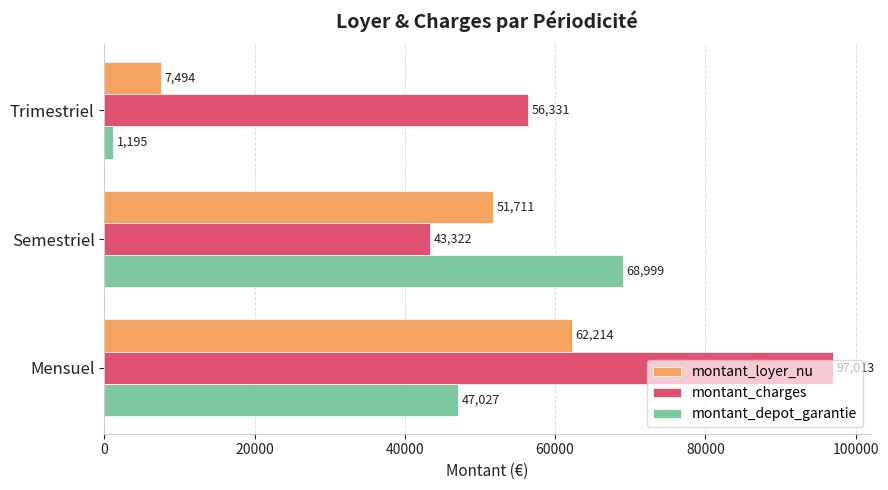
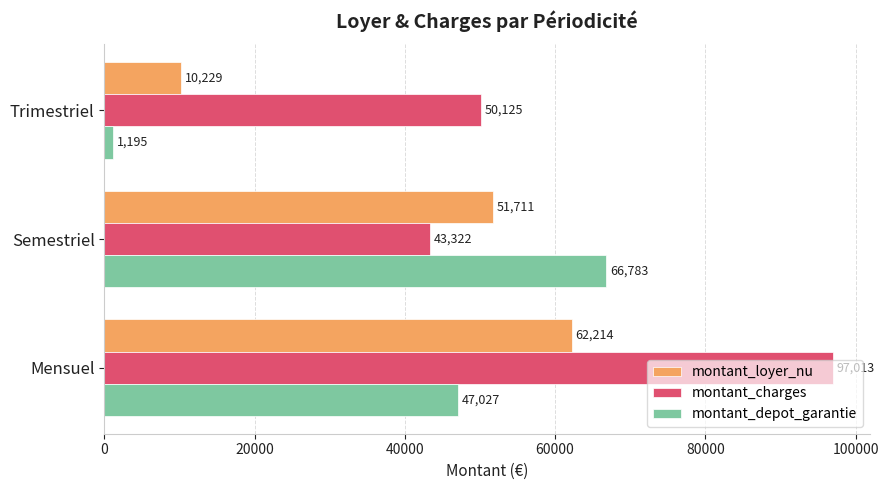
  {
    "montant_loyer_nu": {
-     "Trimestriel": "7,494",
+     "Trimestriel": "10,229",
      "Semestriel": "51,711",
      "Mensuel": "62,214"
    },
    "montant_charges": {
-     "Trimestriel": "56,331",
+     "Trimestriel": "50,125",
      "Semestriel": "43,322"
    },
    "montant_depot_garantie": {
      "Trimestriel": "1,195",
-     "Semestriel": "68,999",
+     "Semestriel": "66,783",
      "Mensuel": "47,027"
    }
  }
